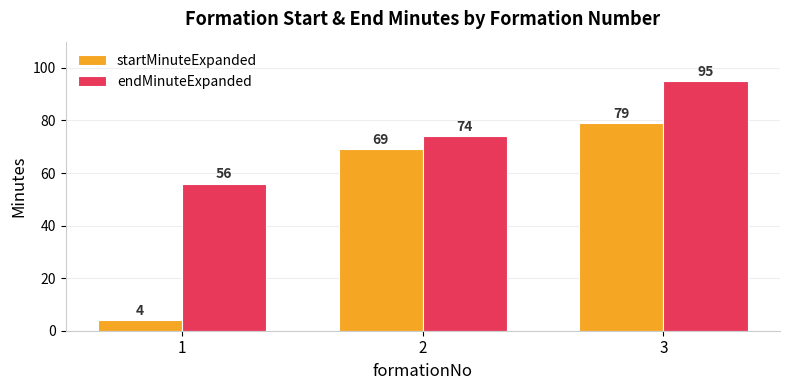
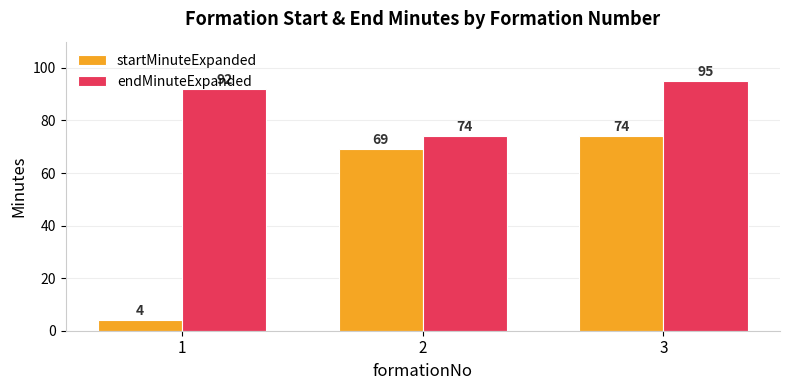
  {
    "startMinuteExpanded": {
      "1": 4,
      "2": 69,
-     "3": 79
+     "3": 74
    },
    "endMinuteExpanded": {
-     "1": 56,
+     "1": 92,
      "2": 74,
      "3": 95
    }
  }
